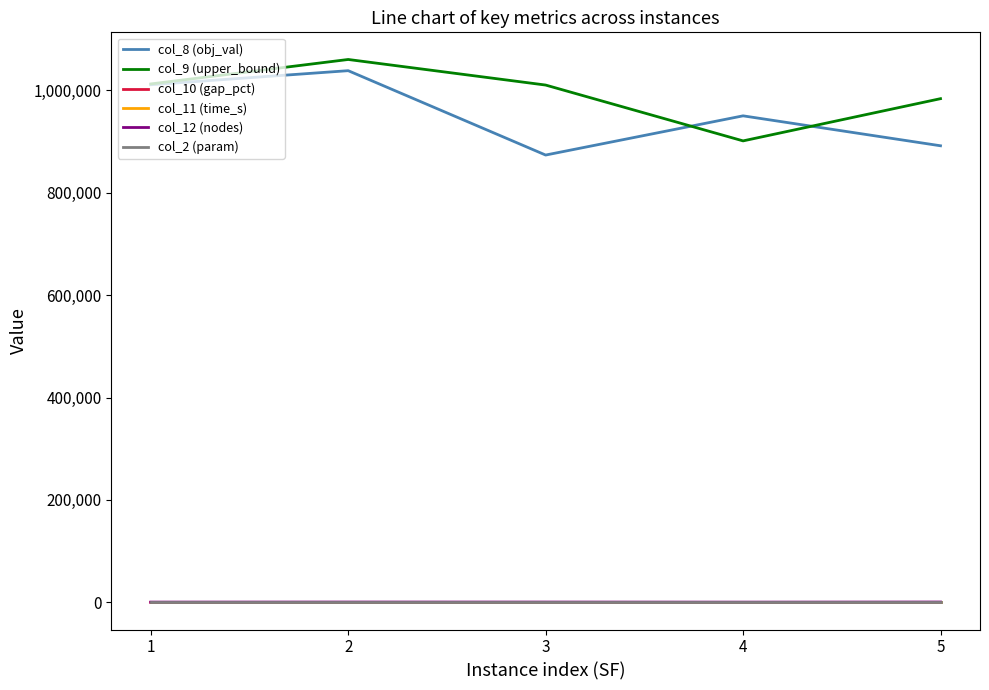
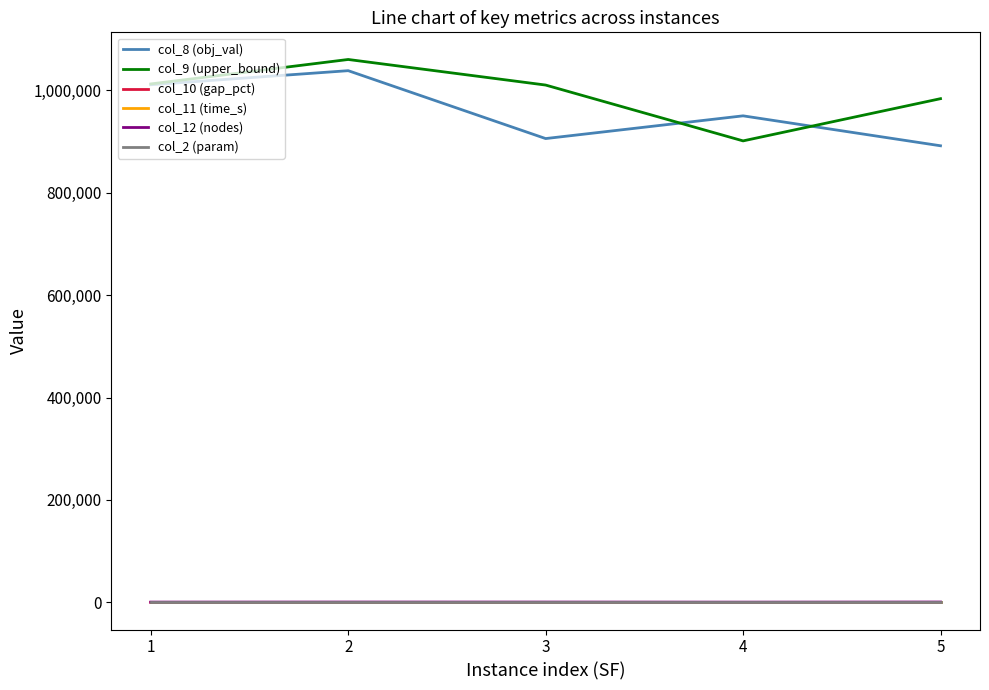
  {
    "col_8 (obj_val)": {
      "2": "1,040,000",
-     "3": "870,000",
+     "3": "910,000",
      "4": "950,000",
      "5": "890,000"
    },
    "col_9 (upper_bound)": {
      "2": "1,060,000",
      "3": "1,010,000",
      "4": "900,000",
      "5": "980,000"
    },
    "col_2 (param)": {
      "1": "0",
      "2": "0",
      "3": "0",
      "4": "0",
      "5": "0"
    }
  }
